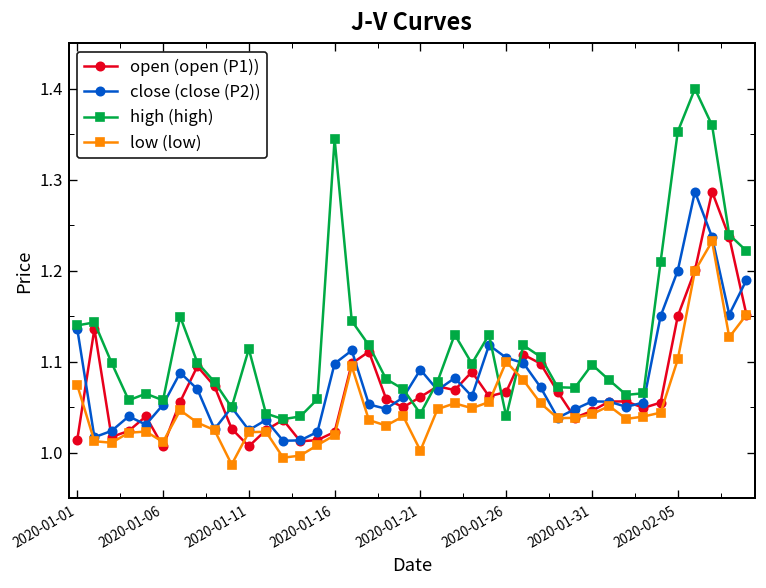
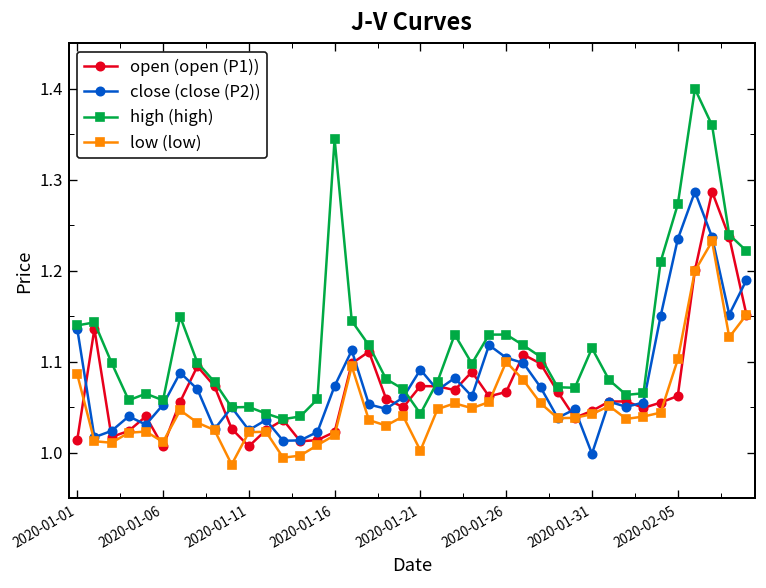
  {
    "open (open (P1))": {
      "2020-01-01": 1.01,
      "2020-01-06": 1.01,
      "2020-01-11": 1.01,
      "2020-01-16": 1.02,
-     "2020-01-21": 1.06,
+     "2020-01-21": 1.07,
      "2020-01-26": 1.07,
      "2020-01-31": 1.05,
-     "2020-02-05": 1.15
+     "2020-02-05": 1.06
    },
    "close (close (P2))": {
      "2020-01-01": 1.14,
      "2020-01-06": 1.05,
-     "2020-01-16": 1.10,
+     "2020-01-16": 1.07,
      "2020-01-21": 1.09,
      "2020-01-26": 1.10,
-     "2020-01-31": 1.06,
-     "2020-02-05": 1.20
+     "2020-01-31": 1.00,
+     "2020-02-05": 1.23
    },
    "high (high)": {
      "2020-01-01": 1.14,
      "2020-01-06": 1.06,
-     "2020-01-11": 1.11,
+     "2020-01-11": 1.05,
      "2020-01-16": 1.35,
      "2020-01-21": 1.04,
-     "2020-01-26": 1.04,
-     "2020-01-31": 1.10,
-     "2020-02-05": 1.35
+     "2020-01-26": 1.13,
+     "2020-01-31": 1.12,
+     "2020-02-05": 1.27
    },
    "low (low)": {
-     "2020-01-01": 1.07,
+     "2020-01-01": 1.09,
      "2020-01-06": 1.01,
      "2020-01-16": 1.02,
      "2020-01-21": 1.00,
      "2020-01-26": 1.10,
      "2020-01-31": 1.04,
      "2020-02-05": 1.10
    }
  }
